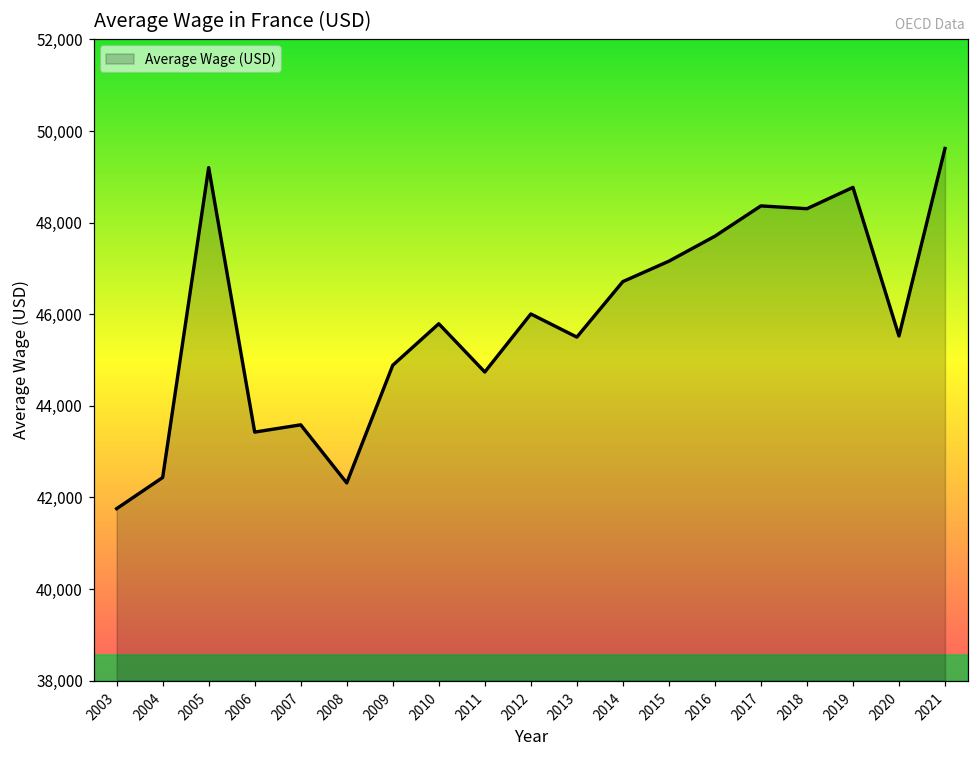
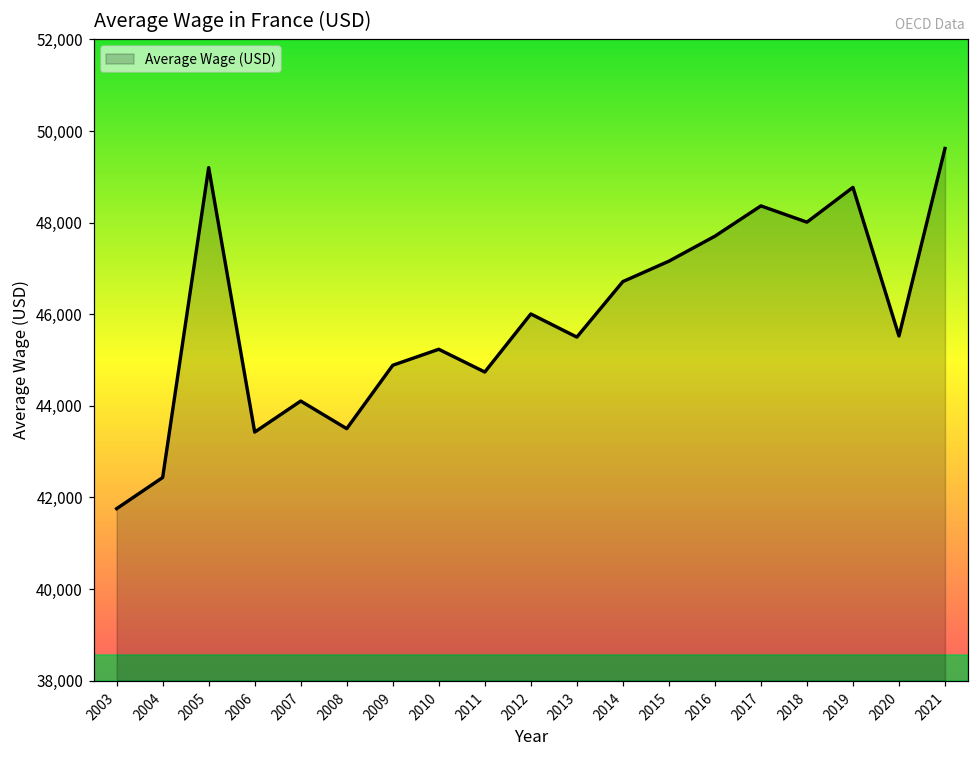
  {
    "2003": "41,800",
    "2004": "42,400",
    "2005": "49,200",
    "2006": "43,400",
-   "2007": "43,600",
-   "2008": "42,300",
+   "2007": "44,100",
+   "2008": "43,500",
    "2009": "44,900",
-   "2010": "45,800",
+   "2010": "45,200",
    "2011": "44,700",
    "2012": "46,000",
    "2013": "45,500",
    "2014": "46,700",
    "2015": "47,200",
    "2016": "47,700",
    "2017": "48,400",
-   "2018": "48,300",
+   "2018": "48,000",
    "2019": "48,800",
    "2020": "45,500",
    "2021": "49,600"
  }
